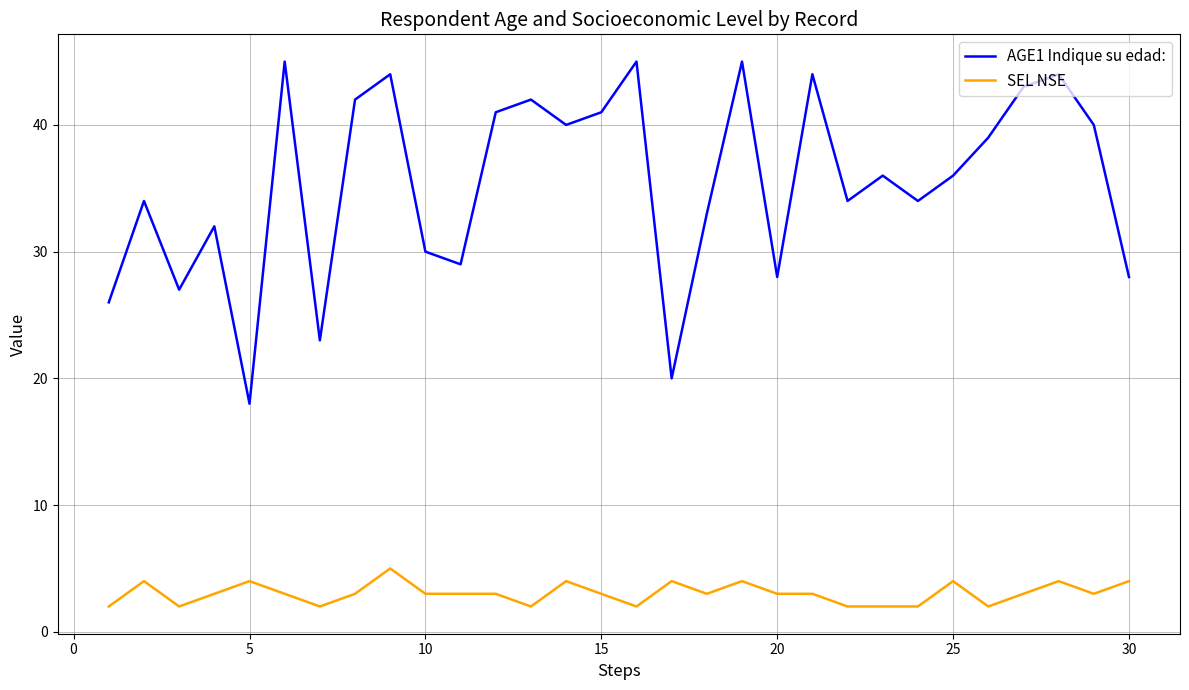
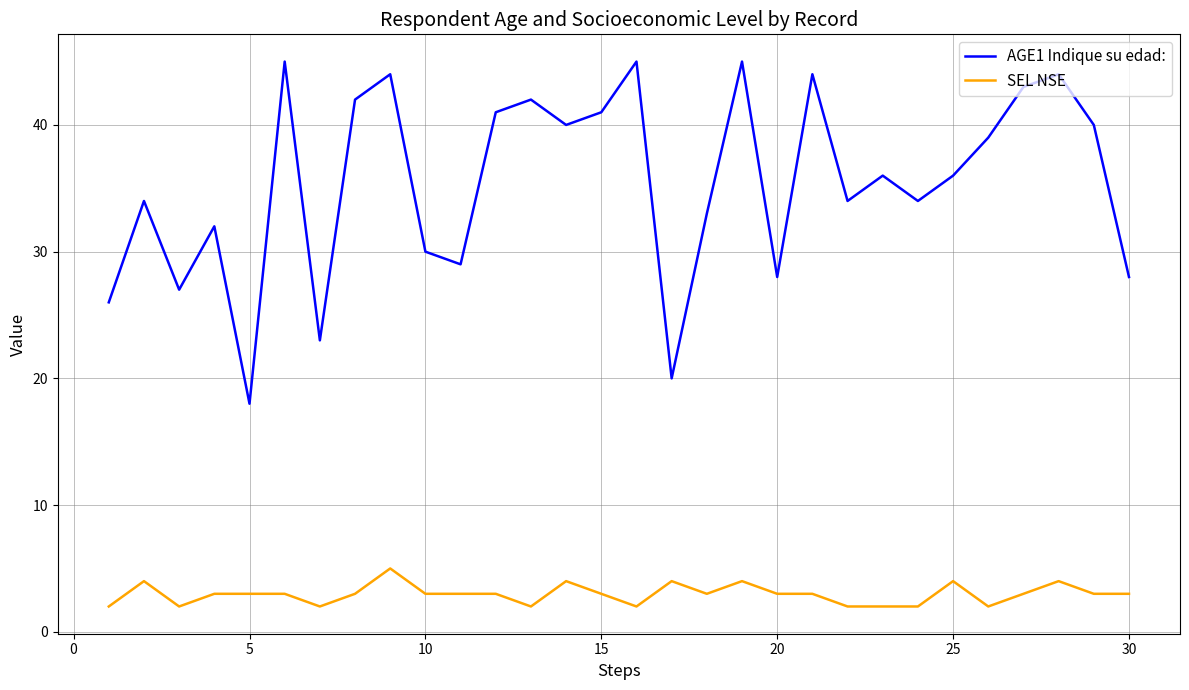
  {
    "AGE1 Indique su edad:": {
      "5": 18,
      "10": 30,
      "15": 41,
      "20": 28,
      "25": 36,
      "30": 28
    },
    "SEL NSE": {
-     "5": 4,
+     "5": 3,
      "10": 3,
      "15": 3,
      "20": 3,
      "25": 4,
-     "30": 4
+     "30": 3
    }
  }
